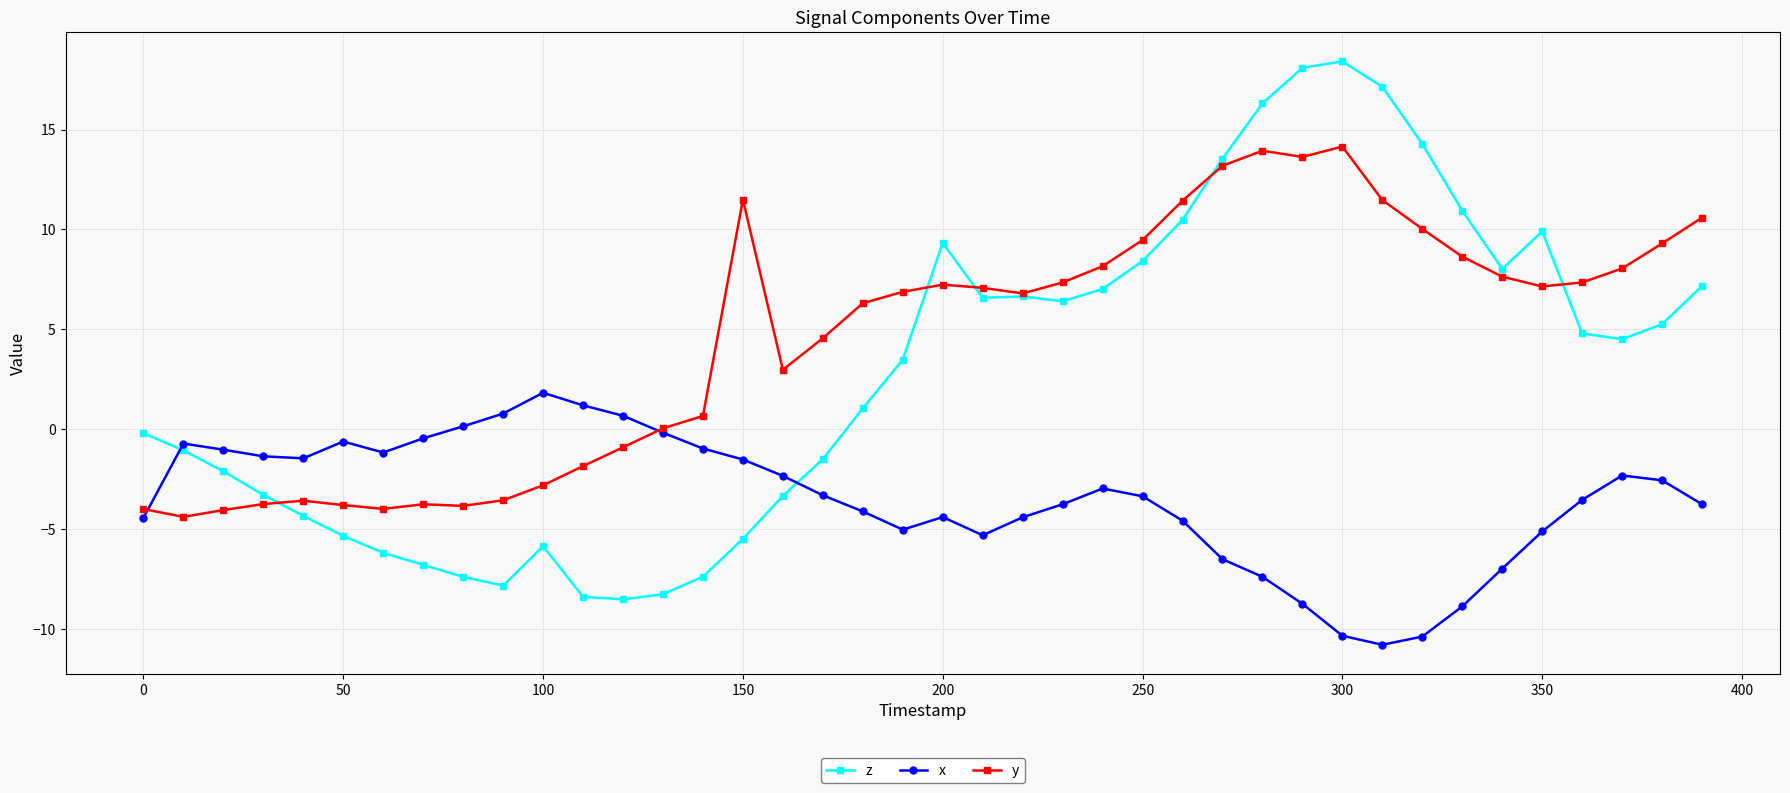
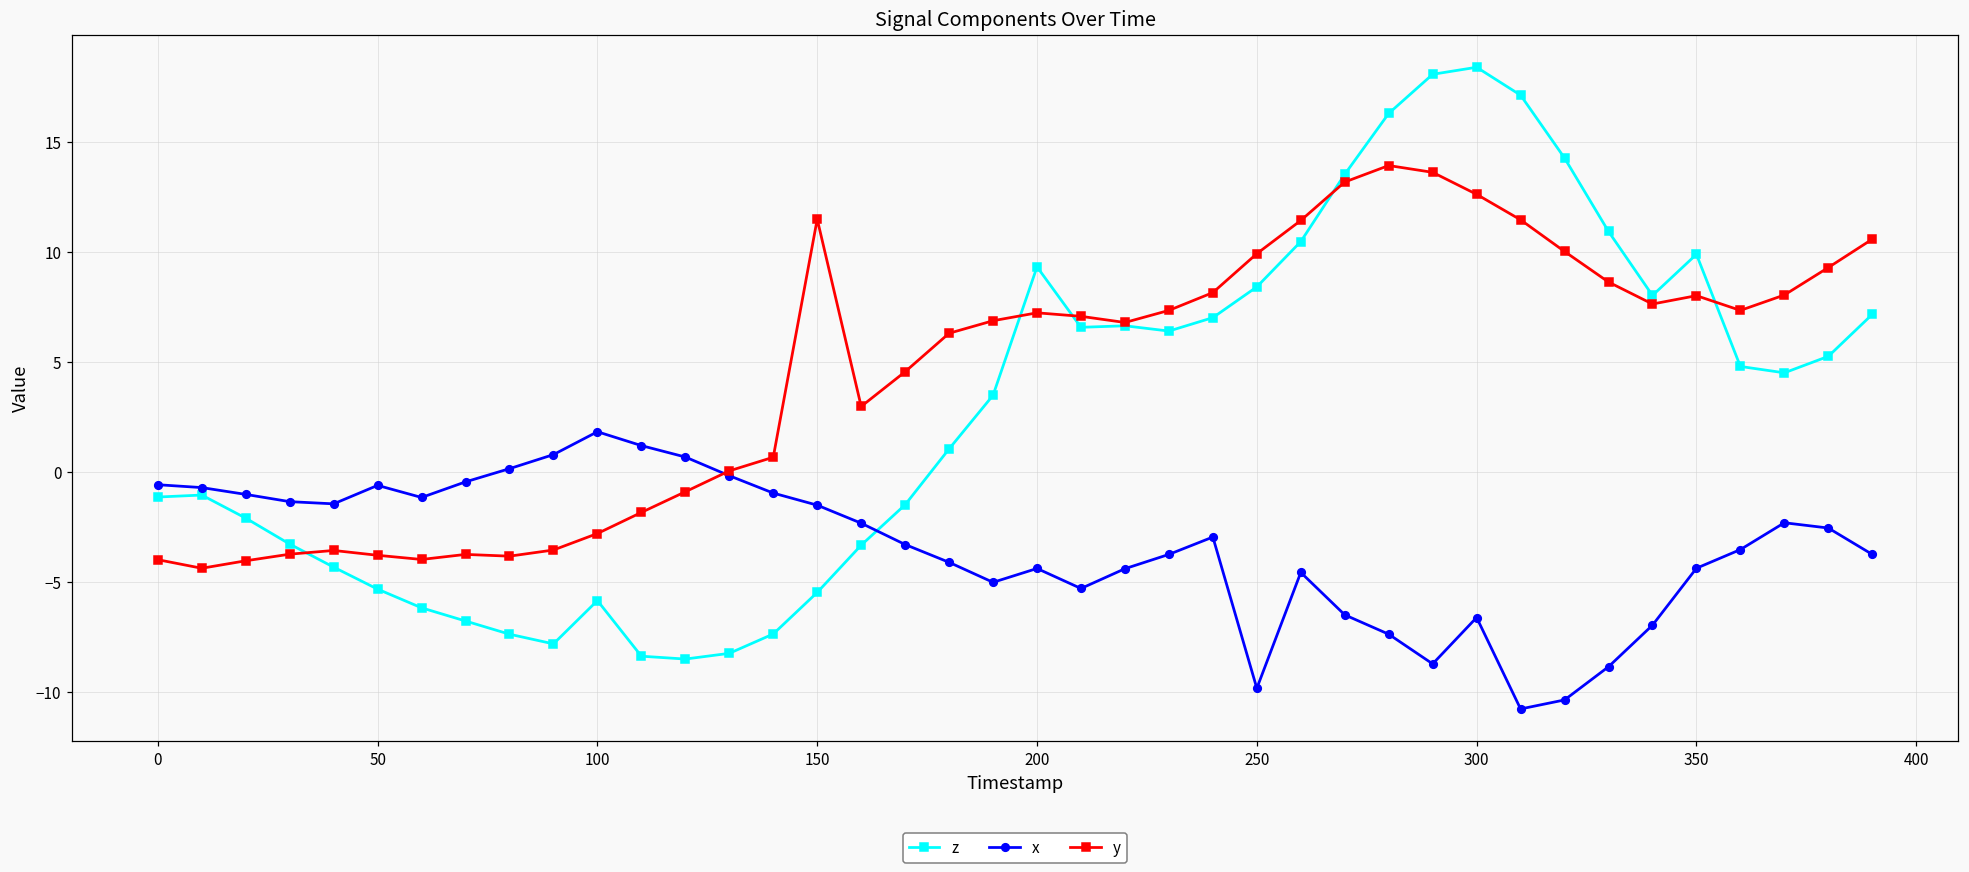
  {
    "z": {
-     "0": -0.2,
+     "0": -1.1,
      "50": -5.3,
      "100": -5.9,
      "150": -5.5,
      "200": 9.3,
      "250": 8.4,
      "300": 18.4,
      "350": 9.9
    },
    "x": {
-     "0": -4.4,
+     "0": -0.6,
      "50": -0.6,
      "100": 1.8,
      "150": -1.5,
      "200": -4.4,
-     "250": -3.4,
-     "300": -10.3,
-     "350": -5.1
+     "250": -9.8,
+     "300": -6.6,
+     "350": -4.4
    },
    "y": {
      "0": -4.0,
      "50": -3.8,
      "100": -2.8,
      "150": 11.5,
      "200": 7.2,
-     "250": 9.5,
-     "300": 14.2,
-     "350": 7.2
+     "250": 9.9,
+     "300": 12.6,
+     "350": 8.0
    }
  }
